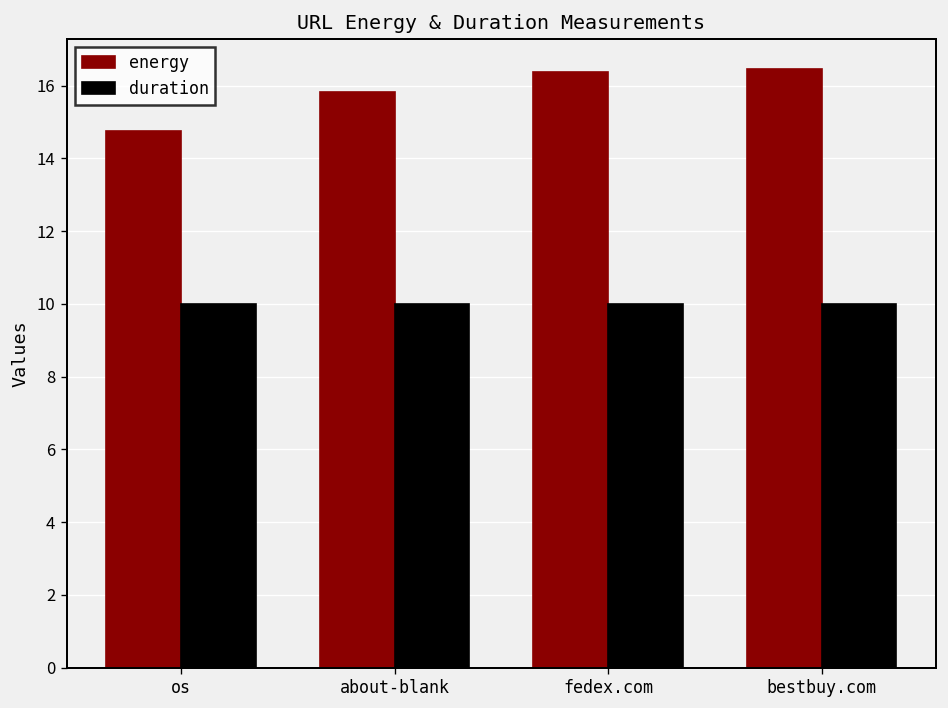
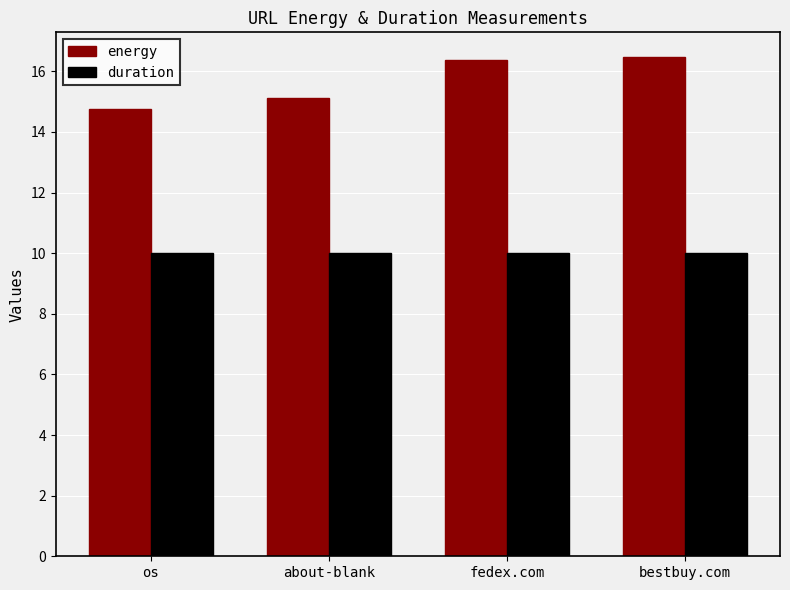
  {
    "energy": {
      "os": 14.8,
-     "about-blank": 15.8,
+     "about-blank": 15.1,
      "fedex.com": 16.4,
      "bestbuy.com": 16.5
    },
    "duration": {
      "os": 10.0,
      "about-blank": 10.0,
      "fedex.com": 10.0,
      "bestbuy.com": 10.0
    }
  }
